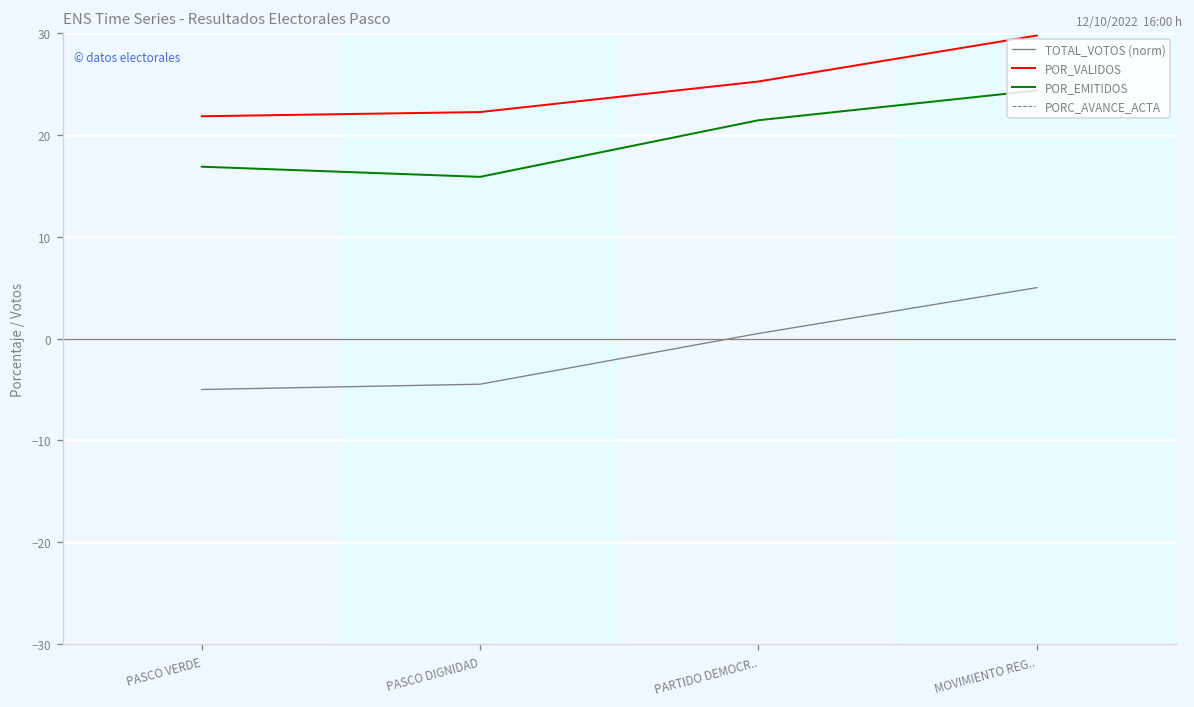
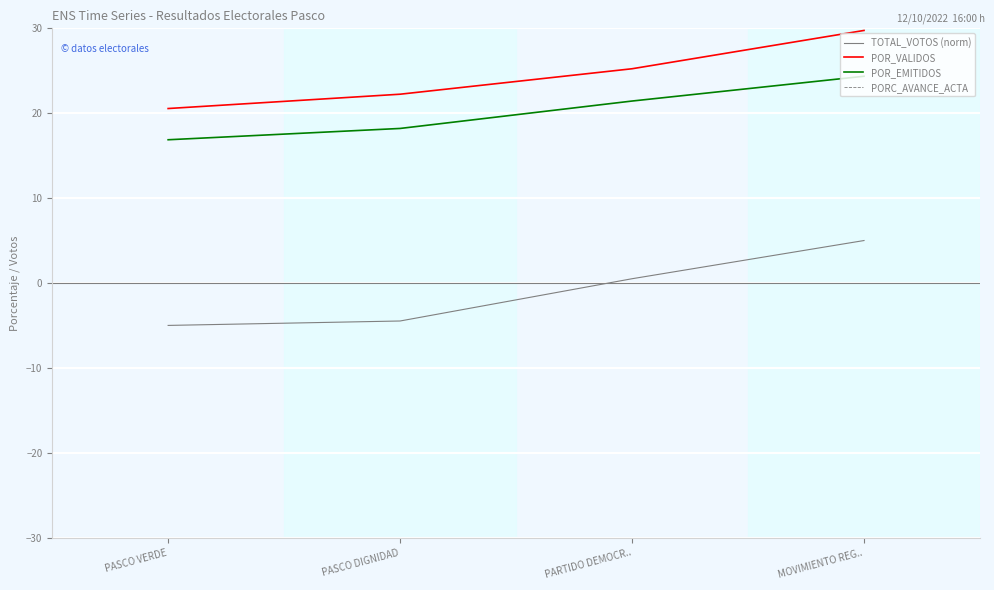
  {
    "POR_VALIDOS": {
-     "PASCO VERDE": 22,
+     "PASCO VERDE": 21,
      "PASCO DIGNIDAD": 22,
      "PARTIDO DEMOCR..": 25,
      "MOVIMIENTO REG..": 30
    },
    "POR_EMITIDOS": {
      "PASCO VERDE": 17,
-     "PASCO DIGNIDAD": 16,
+     "PASCO DIGNIDAD": 18,
      "PARTIDO DEMOCR..": 21
    }
  }
